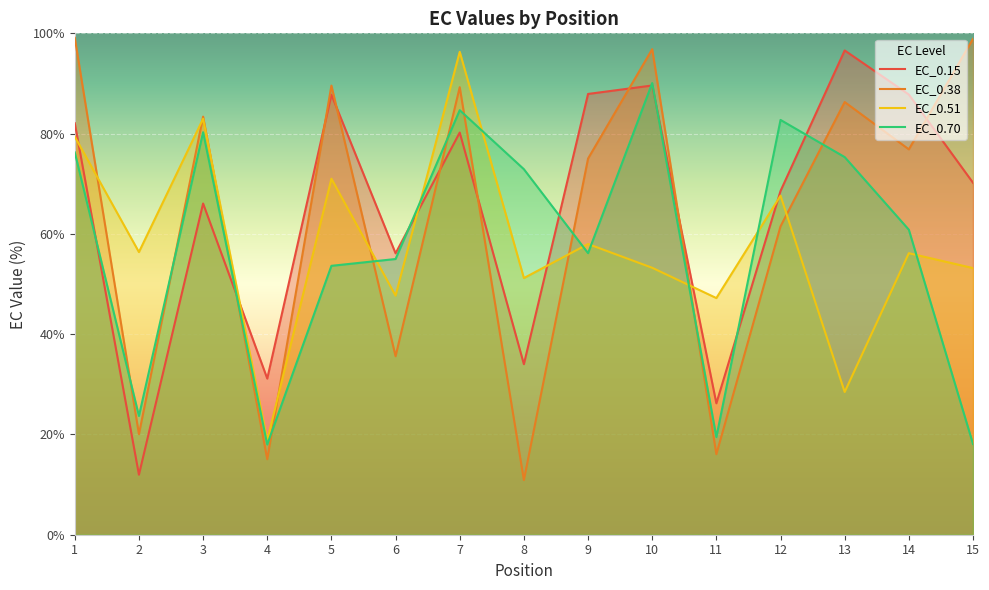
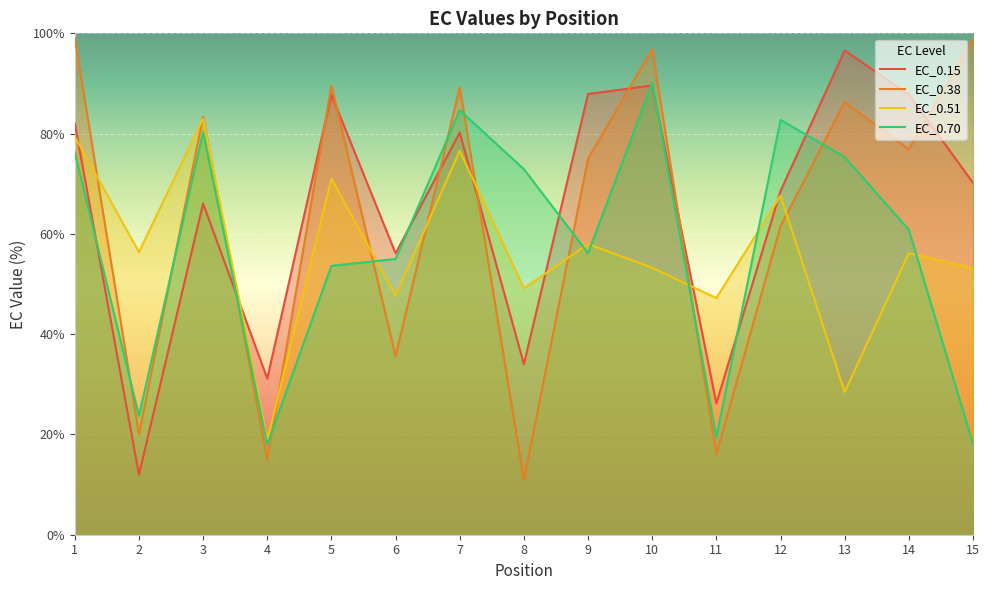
  {
    "EC_0.51": {
      "1": "79%",
      "2": "56%",
      "4": "19%",
      "5": "71%",
      "6": "48%",
-     "7": "96%",
-     "8": "51%",
+     "7": "77%",
+     "8": "49%",
      "9": "58%",
      "10": "53%",
      "11": "47%",
      "12": "68%",
      "13": "28%",
      "14": "56%",
      "15": "53%"
    },
    "EC_0.70": {
      "1": "76%",
      "2": "24%",
      "3": "80%",
      "4": "18%",
      "5": "54%",
      "6": "55%",
      "7": "85%",
      "8": "73%",
      "9": "56%",
      "11": "19%",
      "12": "83%",
      "13": "75%",
      "14": "61%",
      "15": "18%"
    }
  }
